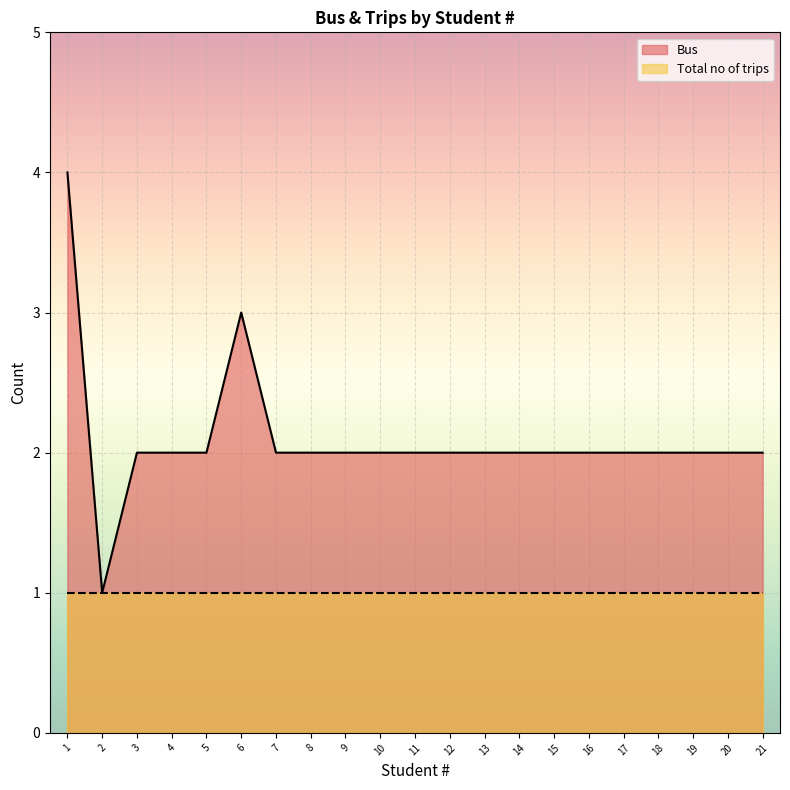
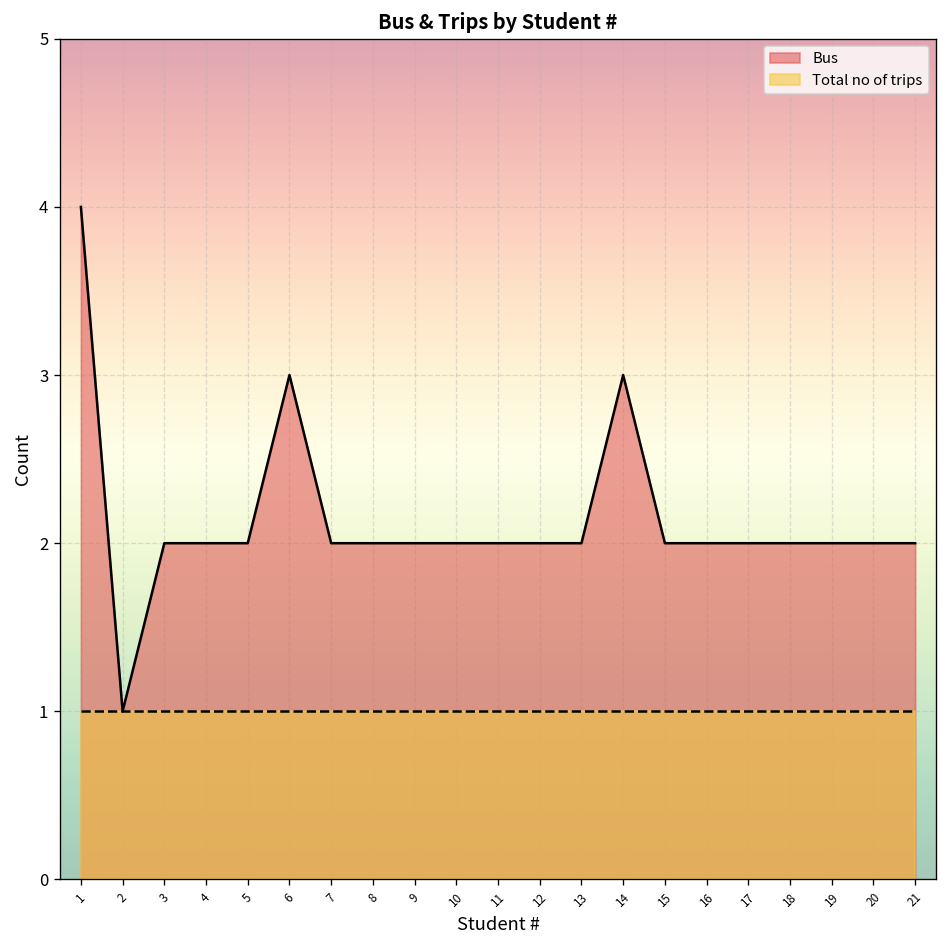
  {
    "Bus": {
      "1": 4,
      "3": 2,
      "4": 2,
      "5": 2,
      "6": 3,
      "7": 2,
      "8": 2,
      "9": 2,
      "10": 2,
      "11": 2,
      "12": 2,
      "13": 2,
-     "14": 2,
+     "14": 3,
      "15": 2,
      "16": 2,
      "17": 2,
      "18": 2,
      "19": 2,
      "20": 2,
      "21": 2
    },
    "Total no of trips": {
      "1": 1,
      "3": 1,
      "4": 1,
      "5": 1,
      "6": 1,
      "7": 1,
      "8": 1,
      "9": 1,
      "10": 1,
      "11": 1,
      "12": 1,
      "13": 1,
      "14": 1,
      "15": 1,
      "16": 1,
      "17": 1,
      "18": 1,
      "19": 1,
      "20": 1,
      "21": 1
    }
  }
